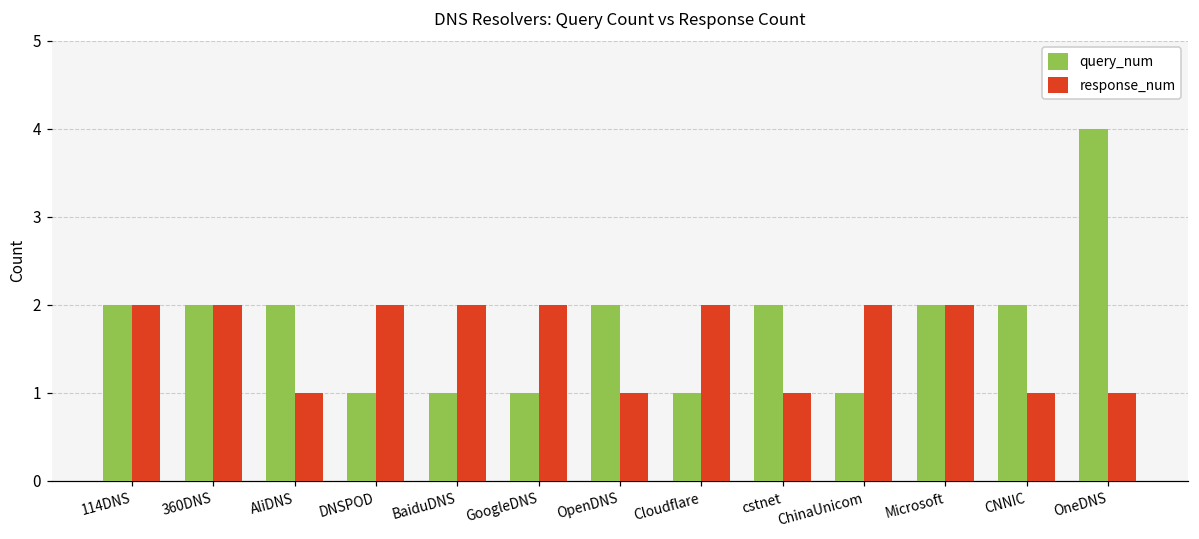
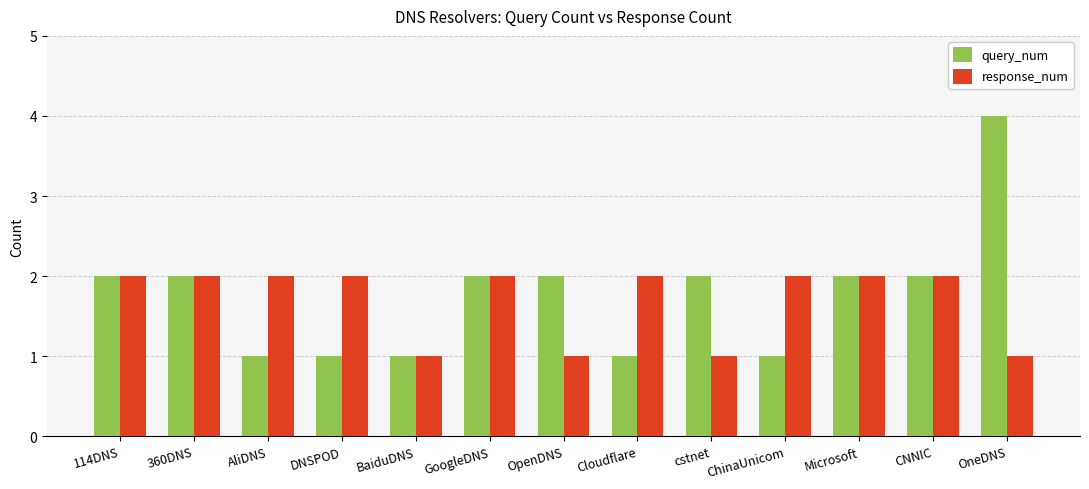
  {
    "query_num": {
      "114DNS": 2,
      "360DNS": 2,
-     "AliDNS": 2,
+     "AliDNS": 1,
      "DNSPOD": 1,
      "BaiduDNS": 1,
-     "GoogleDNS": 1,
+     "GoogleDNS": 2,
      "OpenDNS": 2,
      "Cloudflare": 1,
      "cstnet": 2,
      "ChinaUnicom": 1,
      "Microsoft": 2,
      "CNNIC": 2,
      "OneDNS": 4
    },
    "response_num": {
      "114DNS": 2,
      "360DNS": 2,
-     "AliDNS": 1,
+     "AliDNS": 2,
      "DNSPOD": 2,
-     "BaiduDNS": 2,
+     "BaiduDNS": 1,
      "GoogleDNS": 2,
      "OpenDNS": 1,
      "Cloudflare": 2,
      "cstnet": 1,
      "ChinaUnicom": 2,
      "Microsoft": 2,
-     "CNNIC": 1,
+     "CNNIC": 2,
      "OneDNS": 1
    }
  }
